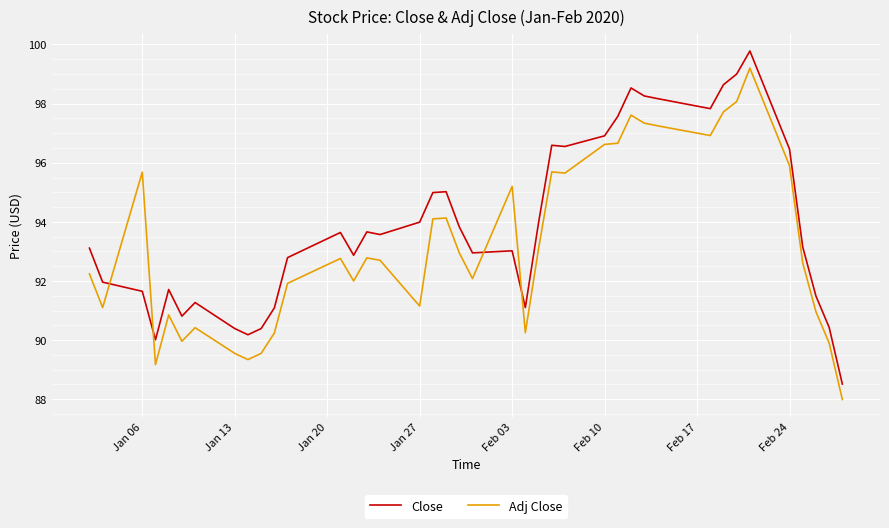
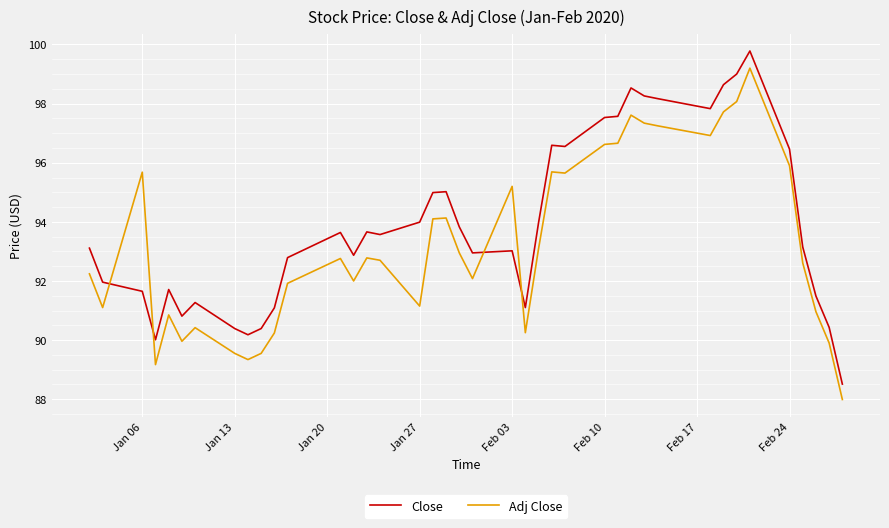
  {
    "Close": {
      "Jan 06": 91.7,
      "Jan 13": 90.4,
      "Jan 27": 94.0,
      "Feb 03": 93.0,
-     "Feb 10": 96.9,
+     "Feb 10": 97.5,
      "Feb 24": 96.5
    },
    "Adj Close": {
      "Jan 06": 95.7,
      "Jan 13": 89.6,
      "Jan 27": 91.2,
      "Feb 03": 95.2,
      "Feb 10": 96.6,
      "Feb 24": 95.9
    }
  }
